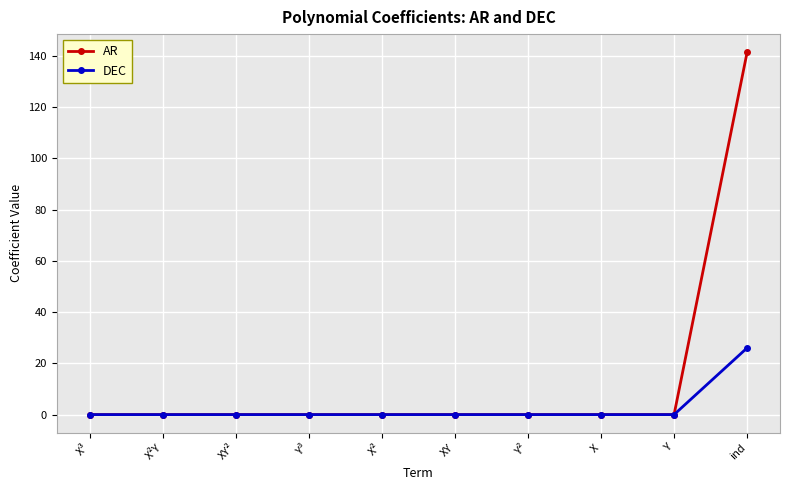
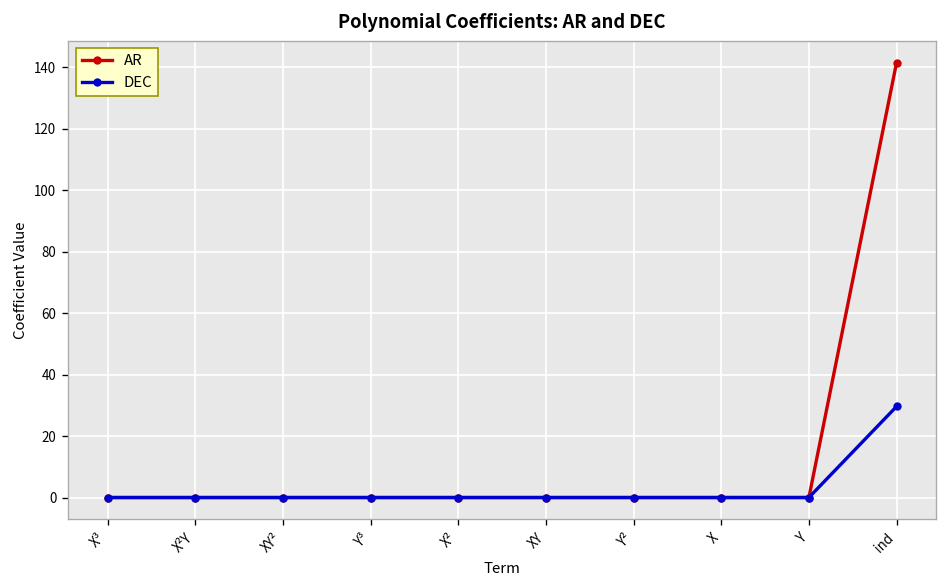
  {
    "AR": {
      "ind": 141
    },
    "DEC": {
-     "ind": 26
+     "ind": 30
    }
  }
